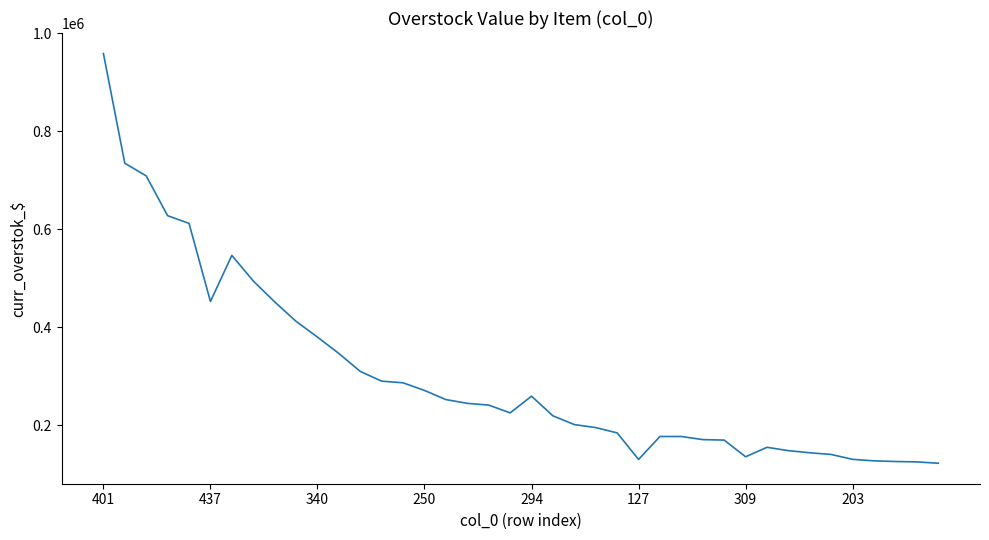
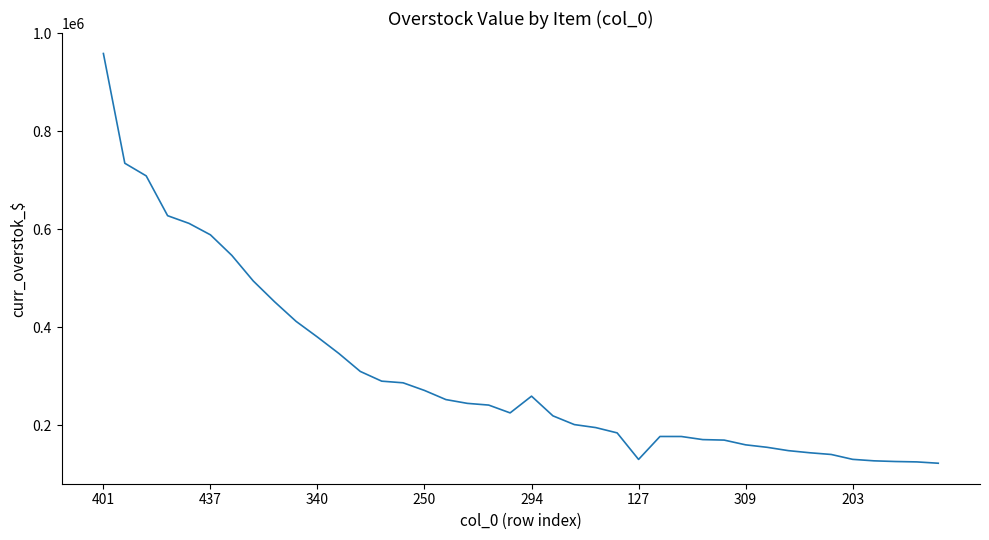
  {
    "401": 960000,
-   "437": 450000,
+   "437": 590000,
    "340": 380000,
    "250": 270000,
    "294": 260000,
    "127": 130000,
-   "309": 140000,
+   "309": 160000,
    "203": 130000
  }
